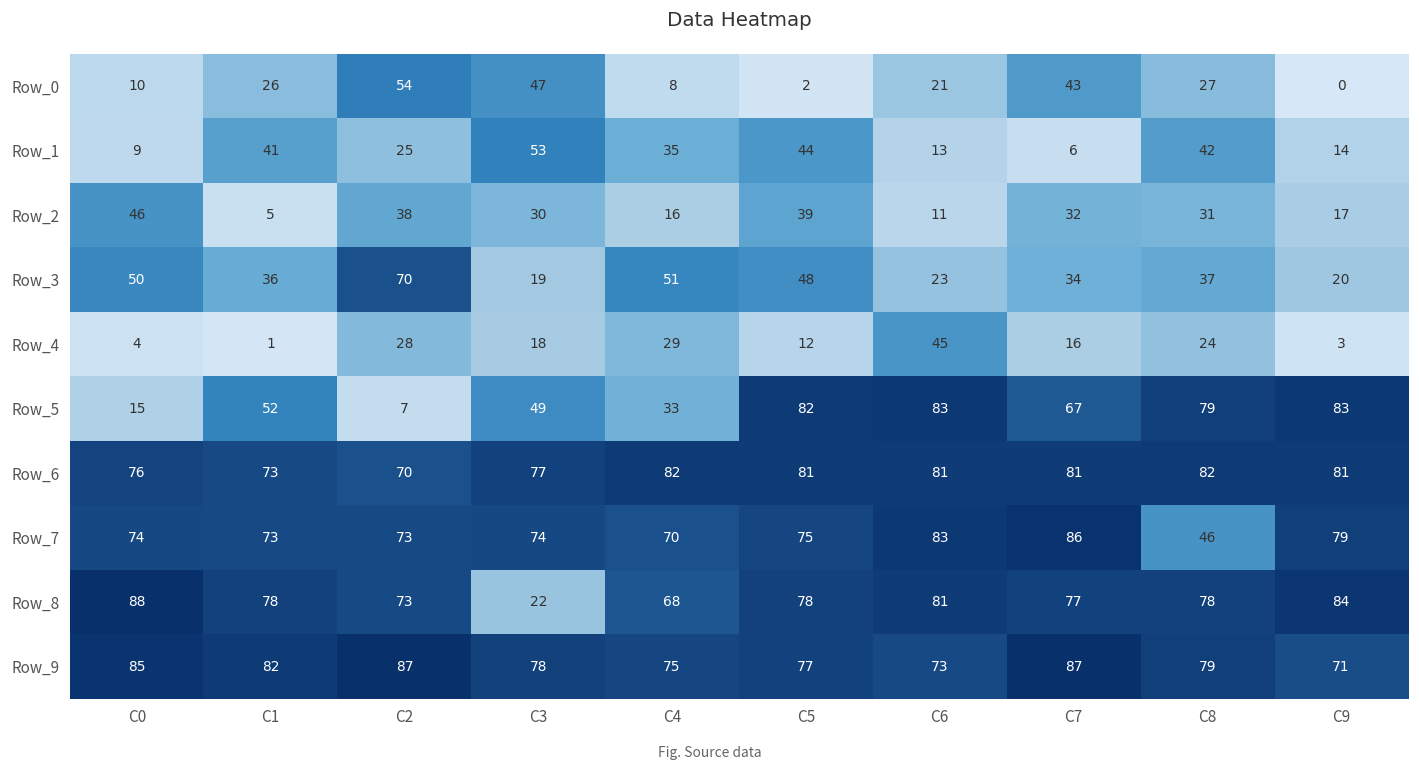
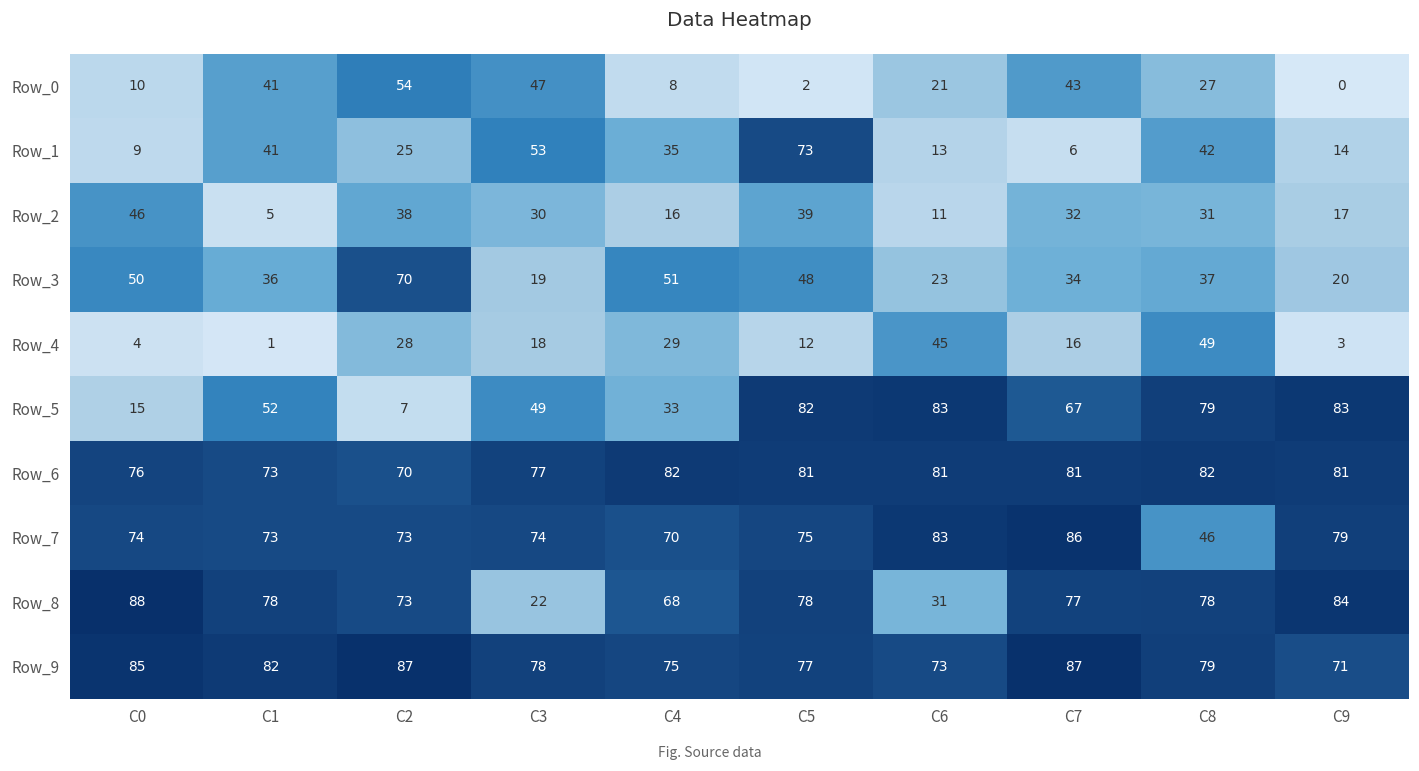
  {
    "Row_0": {
      "C0": 10,
-     "C1": 26,
+     "C1": 41,
      "C2": 54,
      "C3": 47,
      "C4": 8,
      "C5": 2,
      "C6": 21,
      "C7": 43,
      "C8": 27,
      "C9": 0
    },
    "Row_1": {
      "C0": 9,
      "C1": 41,
      "C2": 25,
      "C3": 53,
      "C4": 35,
-     "C5": 44,
+     "C5": 73,
      "C6": 13,
      "C7": 6,
      "C8": 42,
      "C9": 14
    },
    "Row_2": {
      "C0": 46,
      "C1": 5,
      "C2": 38,
      "C3": 30,
      "C4": 16,
      "C5": 39,
      "C6": 11,
      "C7": 32,
      "C8": 31,
      "C9": 17
    },
    "Row_3": {
      "C0": 50,
      "C1": 36,
      "C2": 70,
      "C3": 19,
      "C4": 51,
      "C5": 48,
      "C6": 23,
      "C7": 34,
      "C8": 37,
      "C9": 20
    },
    "Row_4": {
      "C0": 4,
      "C1": 1,
      "C2": 28,
      "C3": 18,
      "C4": 29,
      "C5": 12,
      "C6": 45,
      "C7": 16,
-     "C8": 24,
+     "C8": 49,
      "C9": 3
    },
    "Row_5": {
      "C0": 15,
      "C1": 52,
      "C2": 7,
      "C3": 49,
      "C4": 33,
      "C5": 82,
      "C6": 83,
      "C7": 67,
      "C8": 79,
      "C9": 83
    },
    "Row_6": {
      "C0": 76,
      "C1": 73,
      "C2": 70,
      "C3": 77,
      "C4": 82,
      "C5": 81,
      "C6": 81,
      "C7": 81,
      "C8": 82,
      "C9": 81
    },
    "Row_7": {
      "C0": 74,
      "C1": 73,
      "C2": 73,
      "C3": 74,
      "C4": 70,
      "C5": 75,
      "C6": 83,
      "C7": 86,
      "C8": 46,
      "C9": 79
    },
    "Row_8": {
      "C0": 88,
      "C1": 78,
      "C2": 73,
      "C3": 22,
      "C4": 68,
      "C5": 78,
-     "C6": 81,
+     "C6": 31,
      "C7": 77,
      "C8": 78,
      "C9": 84
    },
    "Row_9": {
      "C0": 85,
      "C1": 82,
      "C2": 87,
      "C3": 78,
      "C4": 75,
      "C5": 77,
      "C6": 73,
      "C7": 87,
      "C8": 79,
      "C9": 71
    }
  }
